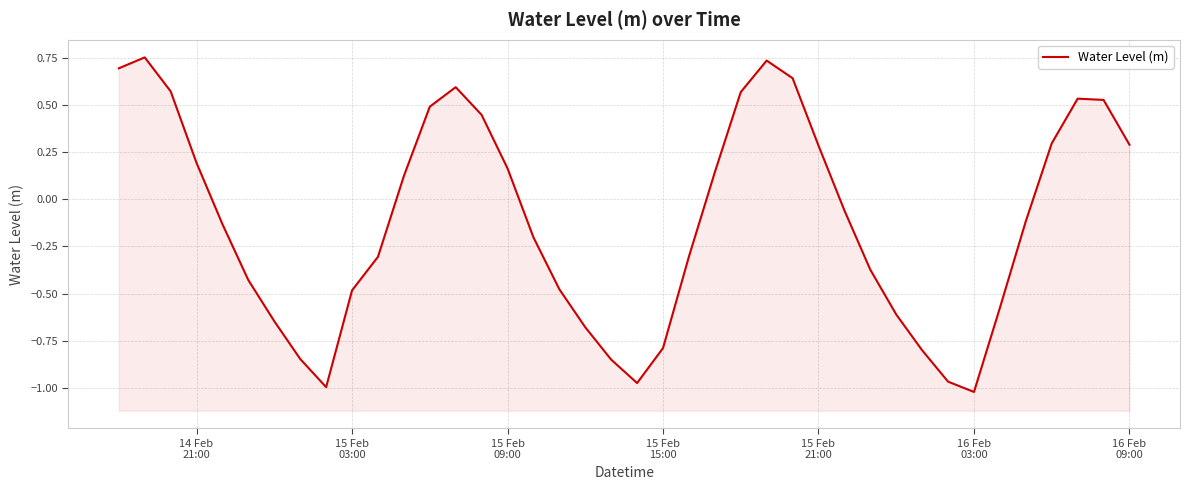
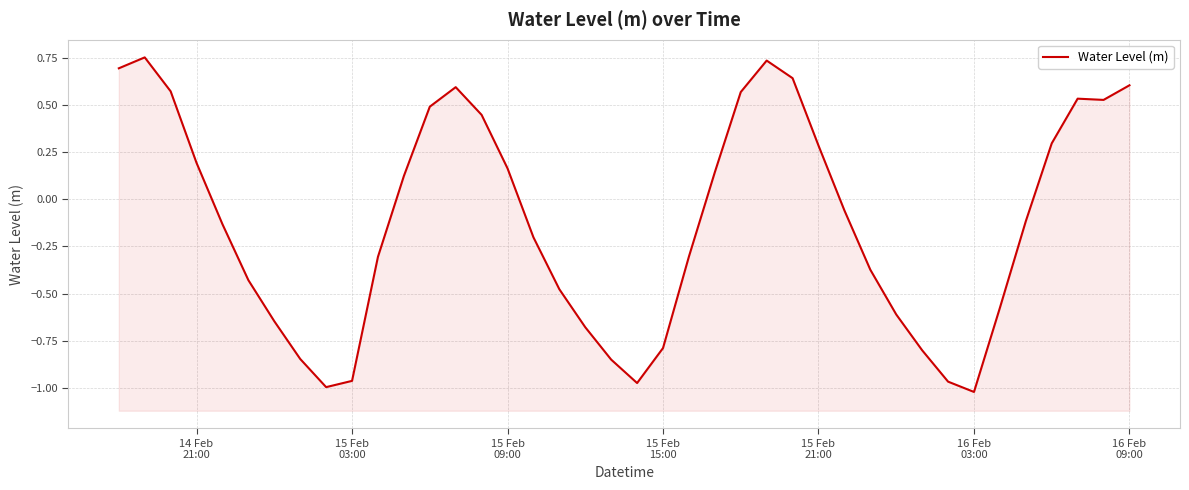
  {
    "14 Feb 21:00": 0.19,
-   "15 Feb 03:00": -0.48,
+   "15 Feb 03:00": -0.96,
    "15 Feb 09:00": 0.17,
    "15 Feb 15:00": -0.79,
    "15 Feb 21:00": 0.29,
    "16 Feb 03:00": -1.02,
-   "16 Feb 09:00": 0.29
+   "16 Feb 09:00": 0.61
  }
